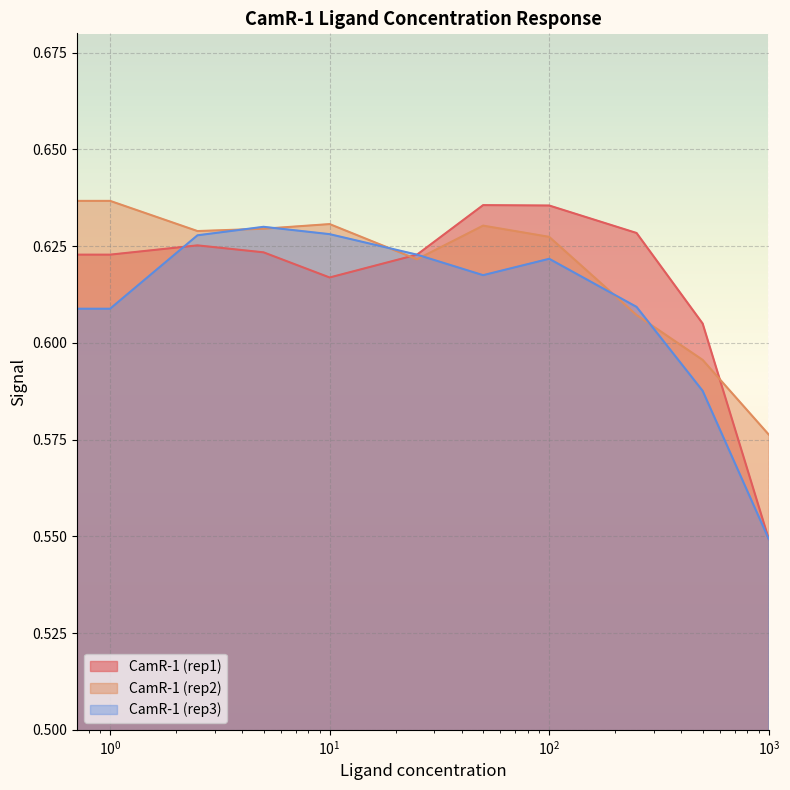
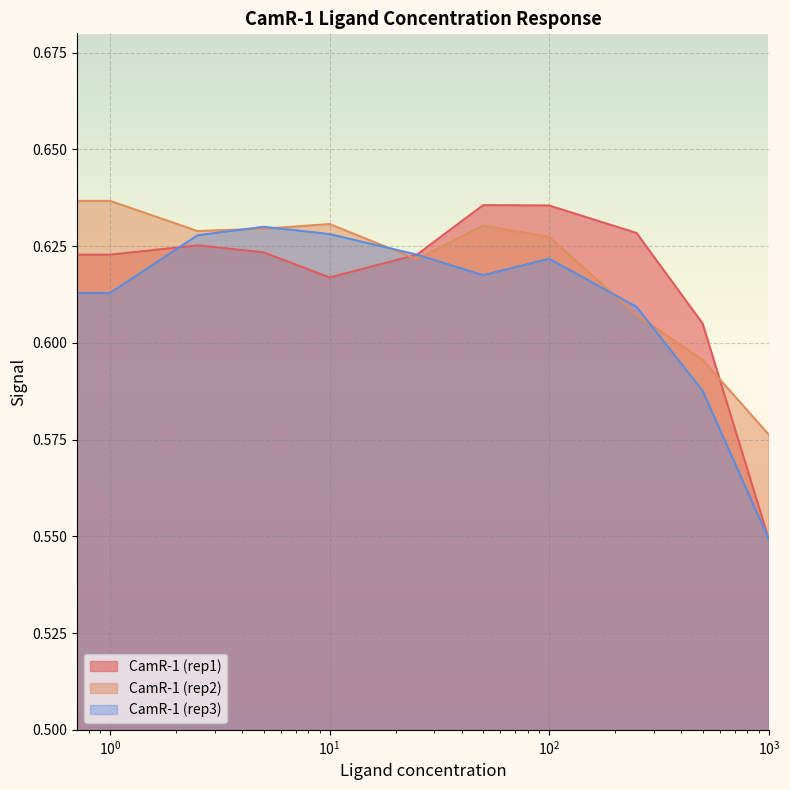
  {
    "CamR-1 (rep3)": {
-     "10^0": 0.609,
+     "10^0": 0.613,
      "10^1": 0.628,
      "10^2": 0.622
    }
  }
